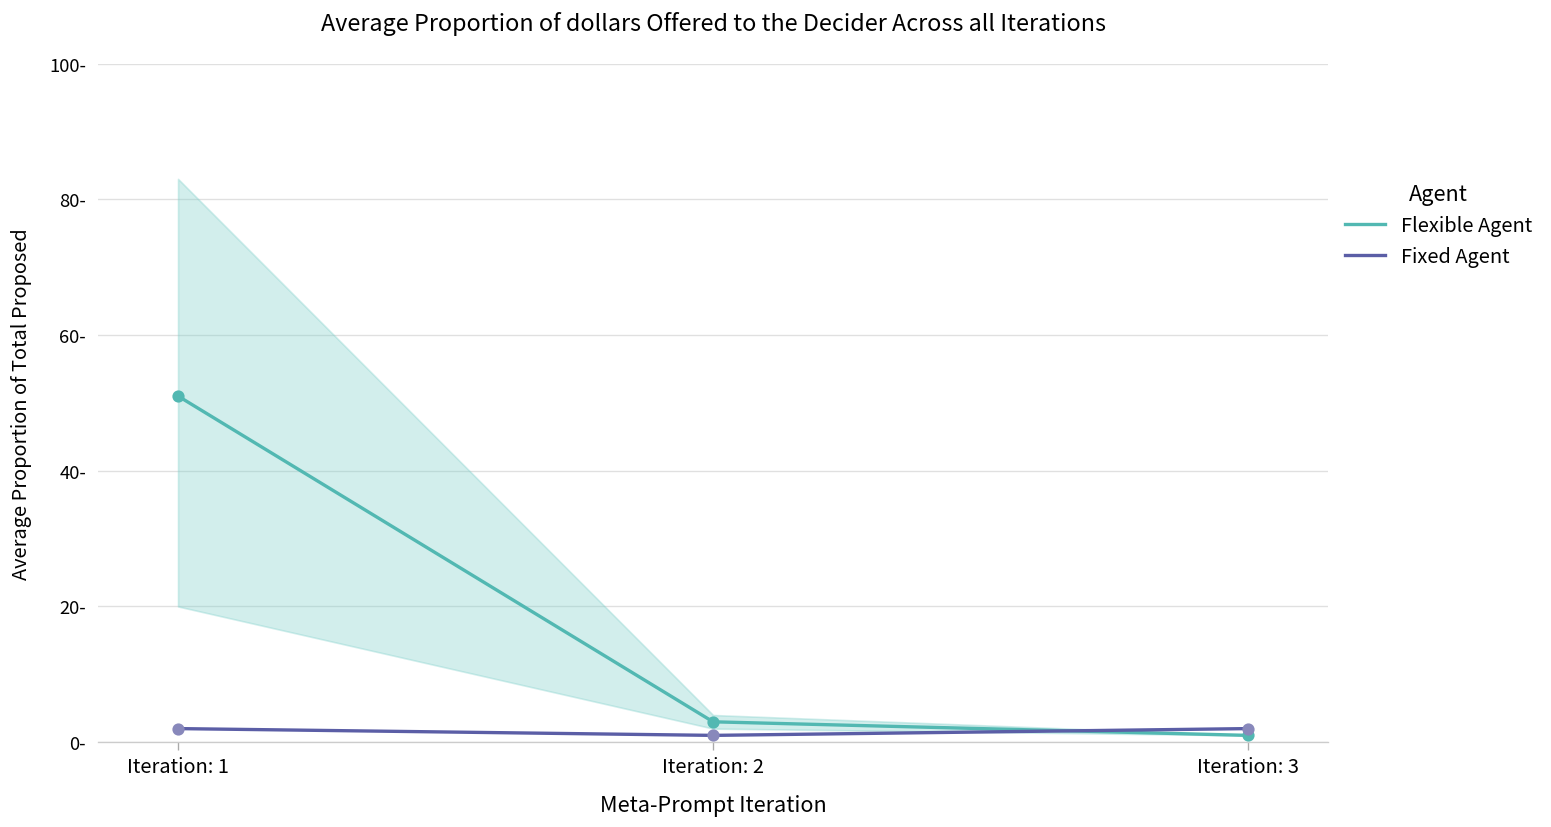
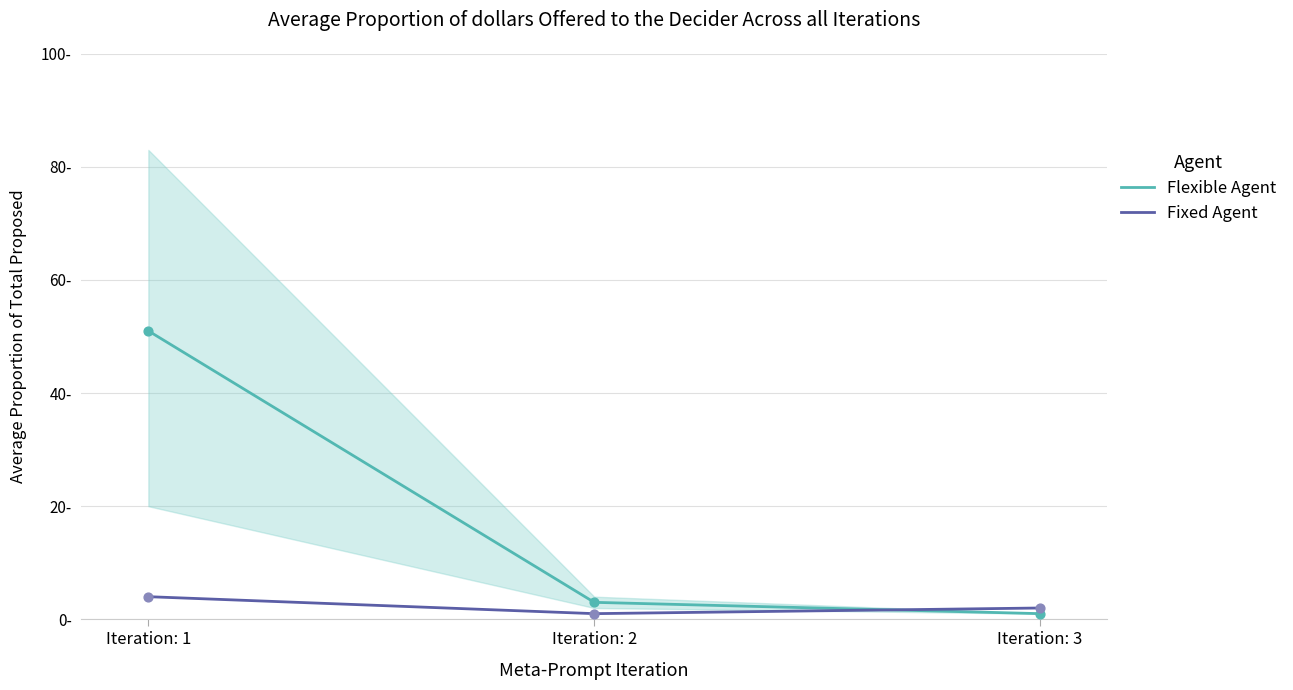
  {
    "Fixed Agent": {
-     "Iteration: 1": "2-",
+     "Iteration: 1": "4-",
      "Iteration: 2": "1-",
      "Iteration: 3": "2-"
    }
  }
